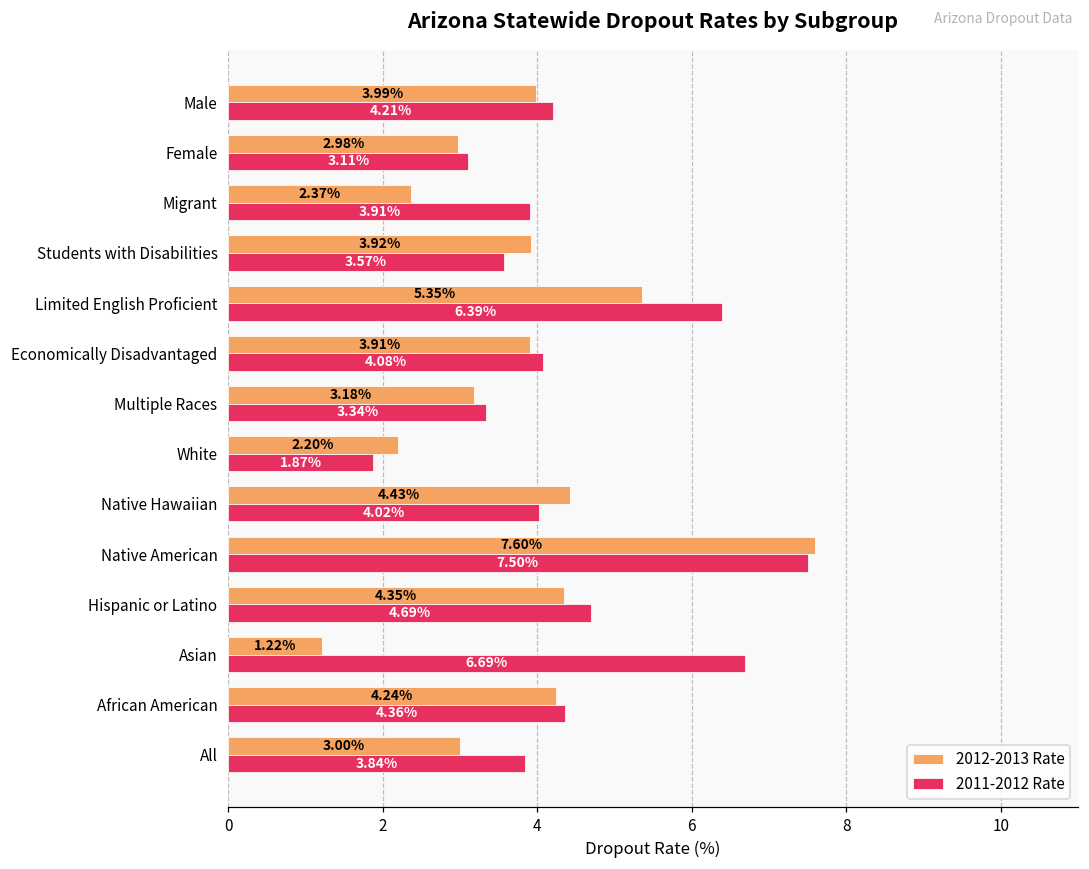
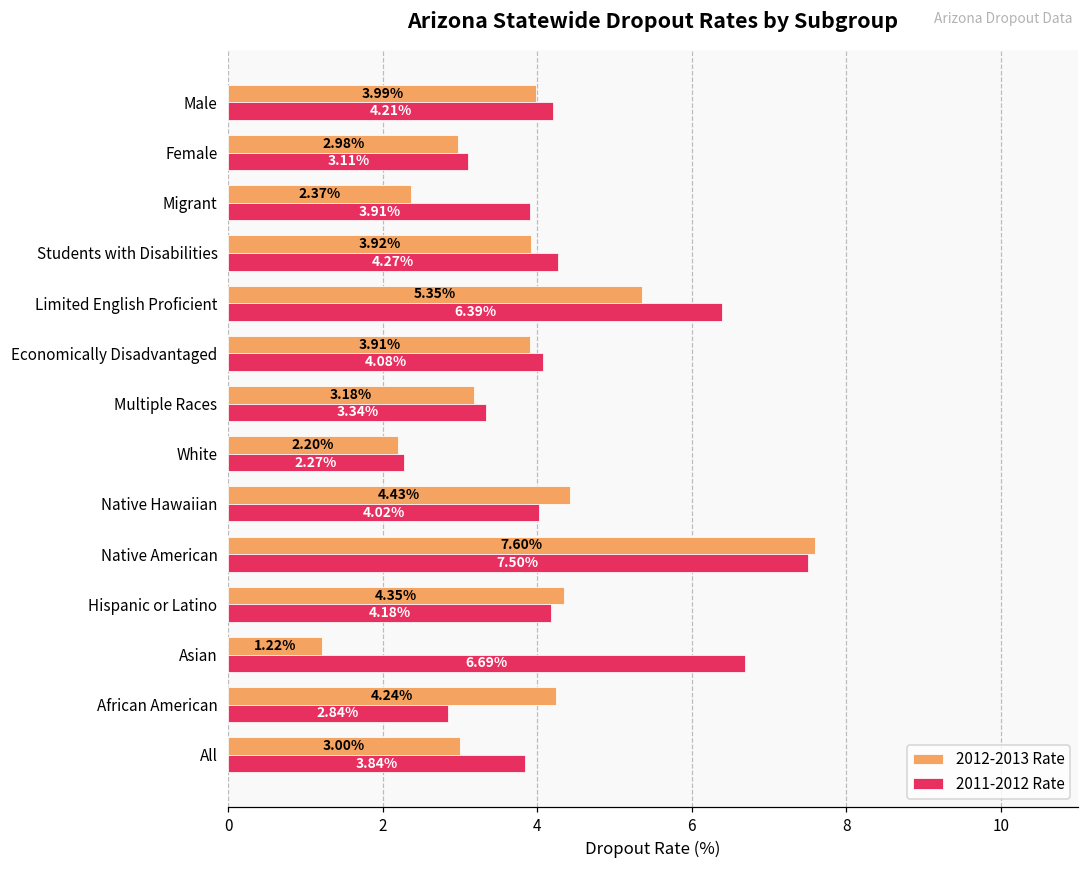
  {
    "2012-2013 Rate": {
      "Male": "3.99%",
      "Female": "2.98%",
      "Migrant": "2.37%",
      "Students with Disabilities": "3.92%",
      "Limited English Proficient": "5.35%",
      "Economically Disadvantaged": "3.91%",
      "Multiple Races": "3.18%",
      "White": "2.20%",
      "Native Hawaiian": "4.43%",
      "Native American": "7.60%",
      "Hispanic or Latino": "4.35%",
      "Asian": "1.22%",
      "African American": "4.24%",
      "All": "3.00%"
    },
    "2011-2012 Rate": {
      "Male": "4.21%",
      "Female": "3.11%",
      "Migrant": "3.91%",
-     "Students with Disabilities": "3.57%",
+     "Students with Disabilities": "4.27%",
      "Limited English Proficient": "6.39%",
      "Economically Disadvantaged": "4.08%",
      "Multiple Races": "3.34%",
-     "White": "1.87%",
+     "White": "2.27%",
      "Native Hawaiian": "4.02%",
      "Native American": "7.50%",
-     "Hispanic or Latino": "4.69%",
+     "Hispanic or Latino": "4.18%",
      "Asian": "6.69%",
-     "African American": "4.36%",
+     "African American": "2.84%",
      "All": "3.84%"
    }
  }
